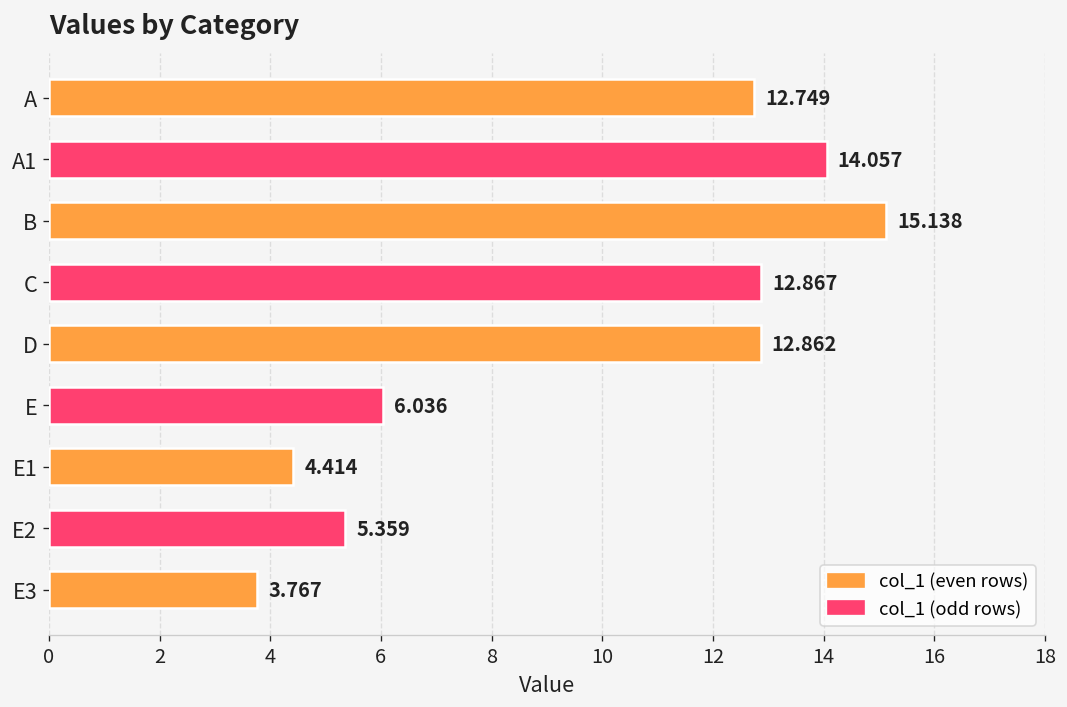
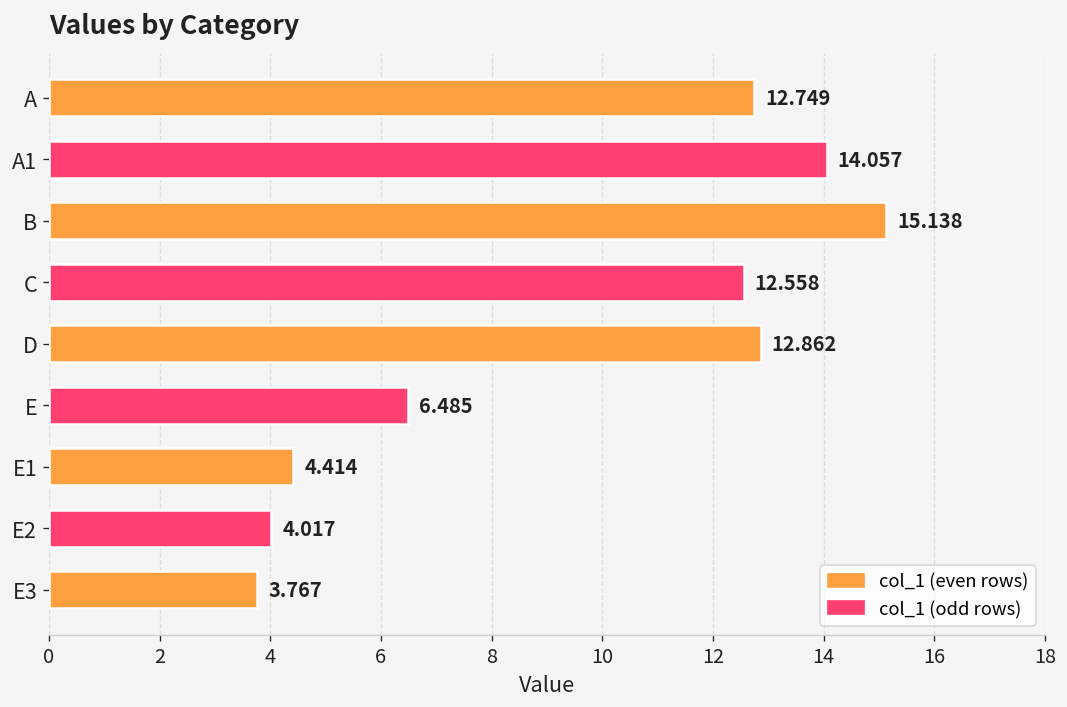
  {
    "A": 12.749,
    "A1": 14.057,
    "B": 15.138,
-   "C": 12.867,
+   "C": 12.558,
    "D": 12.862,
-   "E": 6.036,
+   "E": 6.485,
    "E1": 4.414,
-   "E2": 5.359,
+   "E2": 4.017,
    "E3": 3.767
  }
